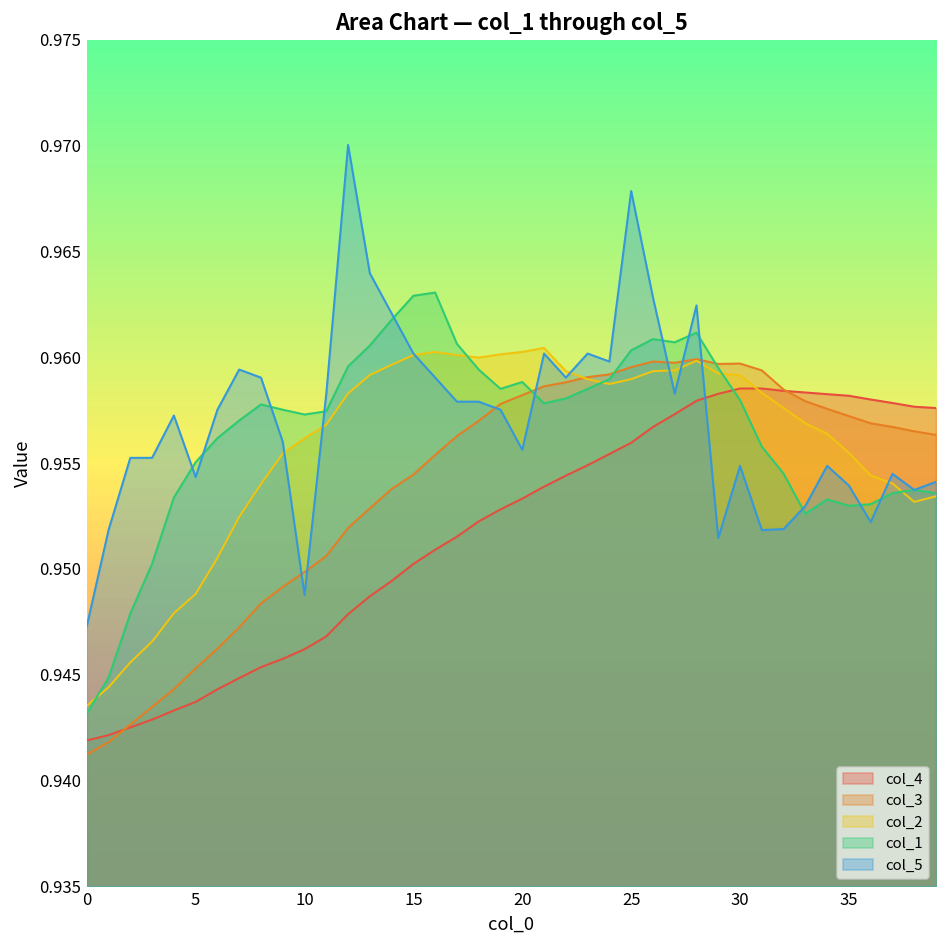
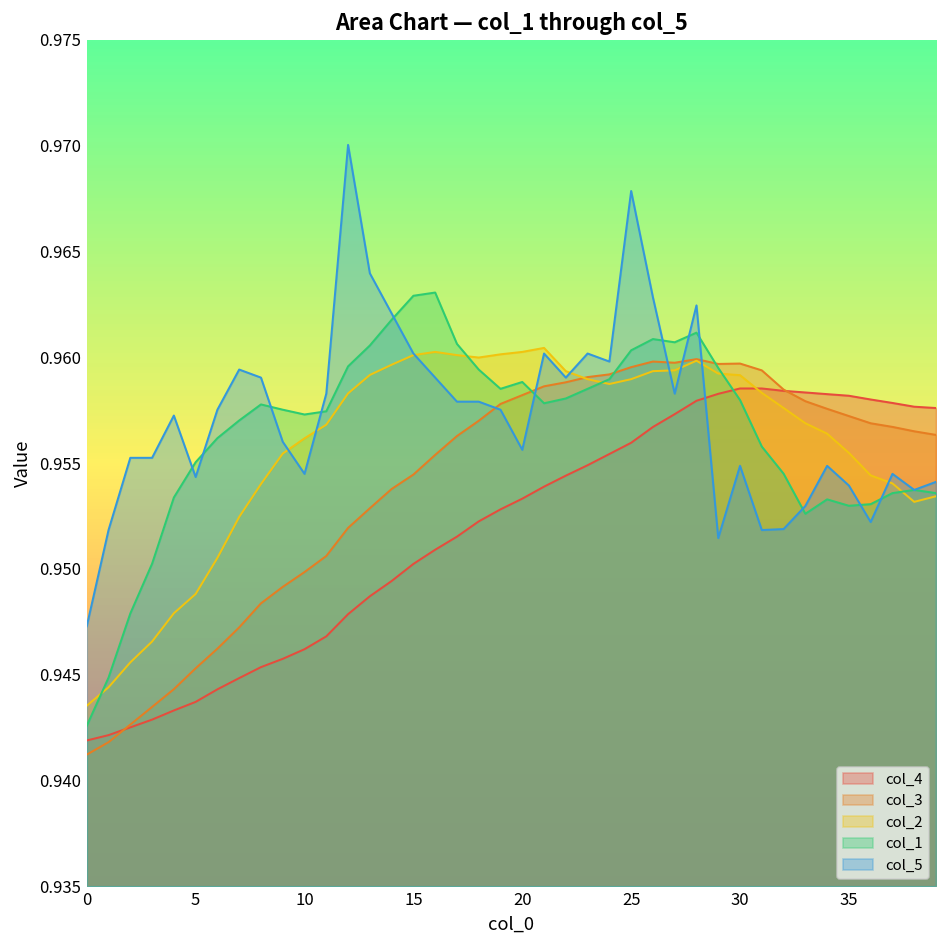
  {
    "col_1": {
-     "0": 0.9432,
+     "0": 0.9426,
      "5": 0.9550,
      "10": 0.9573,
      "15": 0.9629,
      "20": 0.9588,
      "25": 0.9603,
      "30": 0.9580,
      "35": 0.9530
    },
    "col_5": {
      "0": 0.9473,
      "5": 0.9543,
-     "10": 0.9488,
+     "10": 0.9545,
      "20": 0.9556,
      "25": 0.9679,
      "30": 0.9549,
      "35": 0.9539
    }
  }
